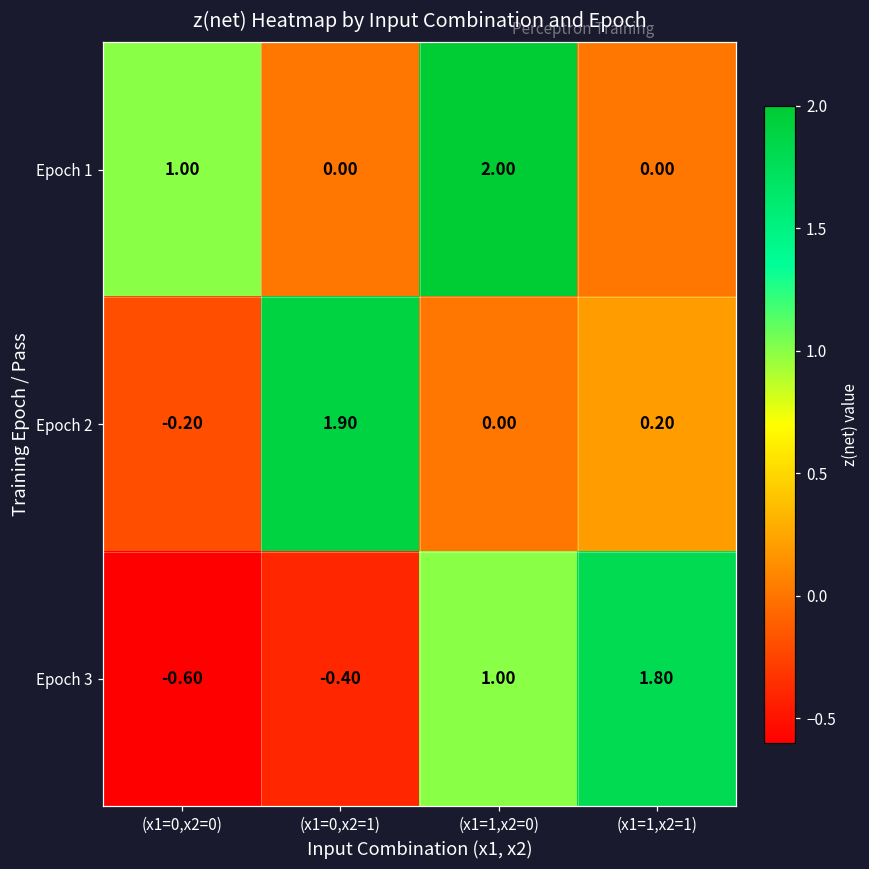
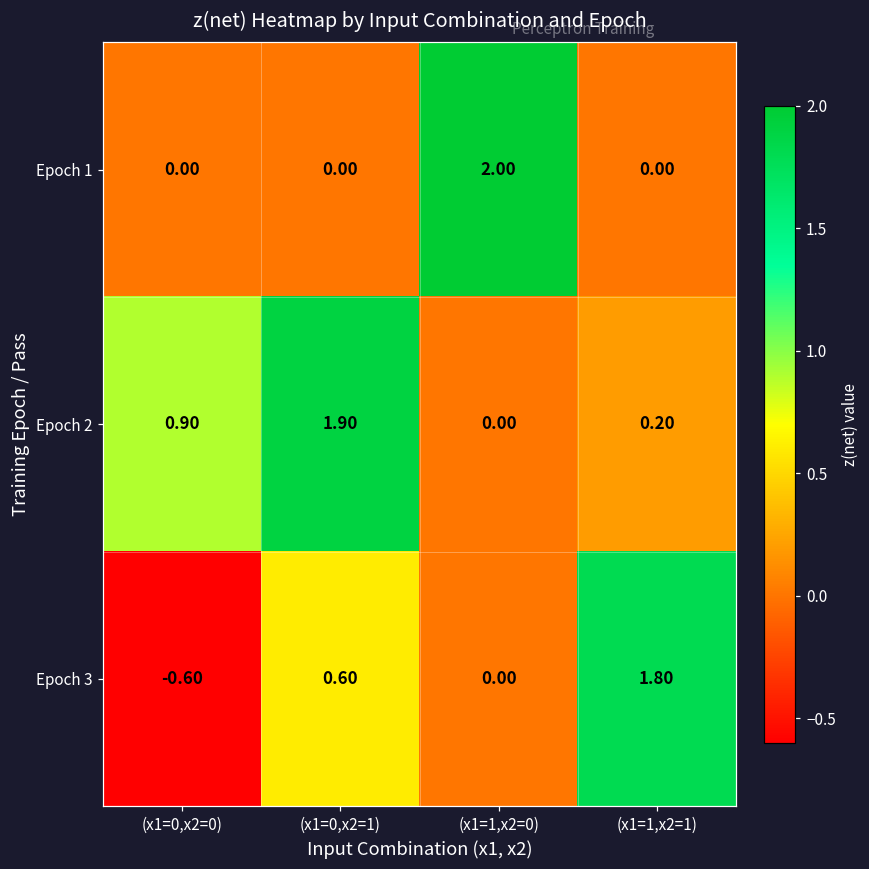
  {
    "Epoch 1": {
-     "(x1=0,x2=0)": 1.00,
+     "(x1=0,x2=0)": 0.00,
      "(x1=0,x2=1)": 0.00,
      "(x1=1,x2=0)": 2.00,
      "(x1=1,x2=1)": 0.00
    },
    "Epoch 2": {
-     "(x1=0,x2=0)": -0.20,
+     "(x1=0,x2=0)": 0.90,
      "(x1=0,x2=1)": 1.90,
      "(x1=1,x2=0)": 0.00,
      "(x1=1,x2=1)": 0.20
    },
    "Epoch 3": {
      "(x1=0,x2=0)": -0.60,
-     "(x1=0,x2=1)": -0.40,
-     "(x1=1,x2=0)": 1.00,
+     "(x1=0,x2=1)": 0.60,
+     "(x1=1,x2=0)": 0.00,
      "(x1=1,x2=1)": 1.80
    }
  }
